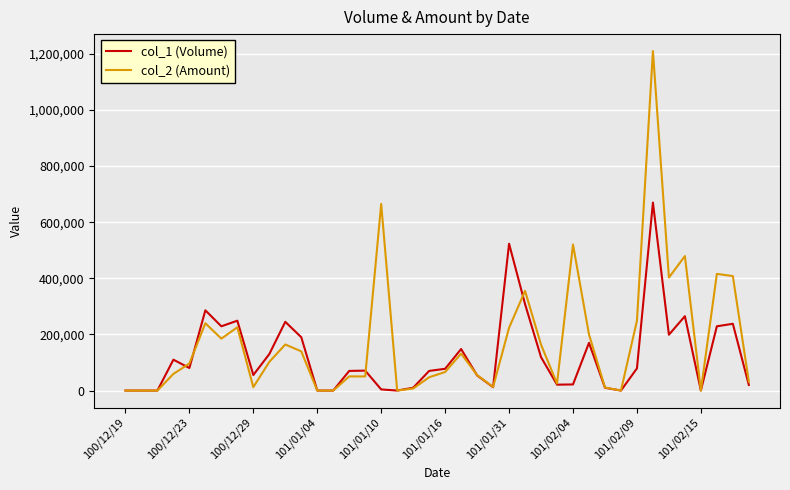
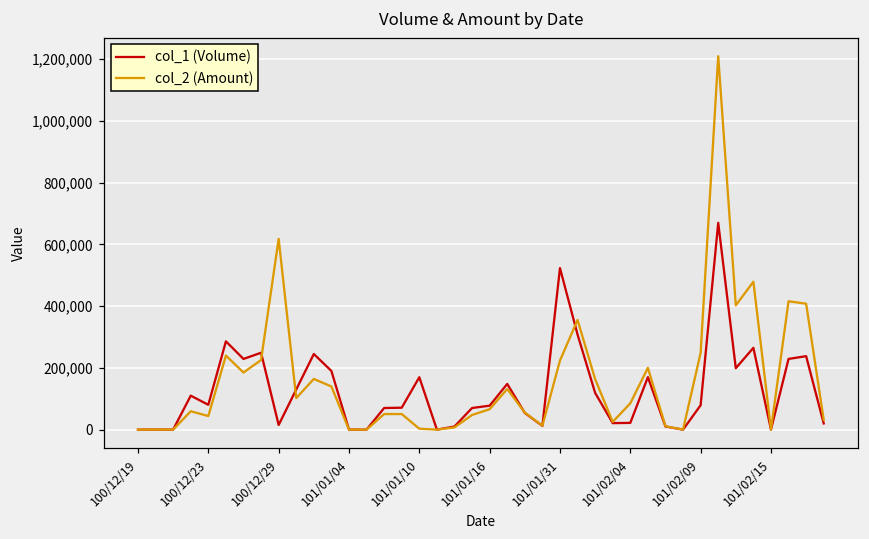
  {
    "col_1 (Volume)": {
      "100/12/23": "80,000",
-     "100/12/29": "60,000",
-     "101/01/10": "0",
+     "100/12/29": "20,000",
+     "101/01/10": "170,000",
      "101/01/16": "80,000",
      "101/01/31": "520,000",
      "101/02/04": "20,000",
      "101/02/09": "80,000"
    },
    "col_2 (Amount)": {
-     "100/12/23": "100,000",
-     "100/12/29": "10,000",
-     "101/01/10": "670,000",
+     "100/12/23": "40,000",
+     "100/12/29": "620,000",
+     "101/01/10": "0",
      "101/01/16": "70,000",
      "101/01/31": "220,000",
-     "101/02/04": "520,000",
+     "101/02/04": "90,000",
      "101/02/09": "250,000"
    }
  }
